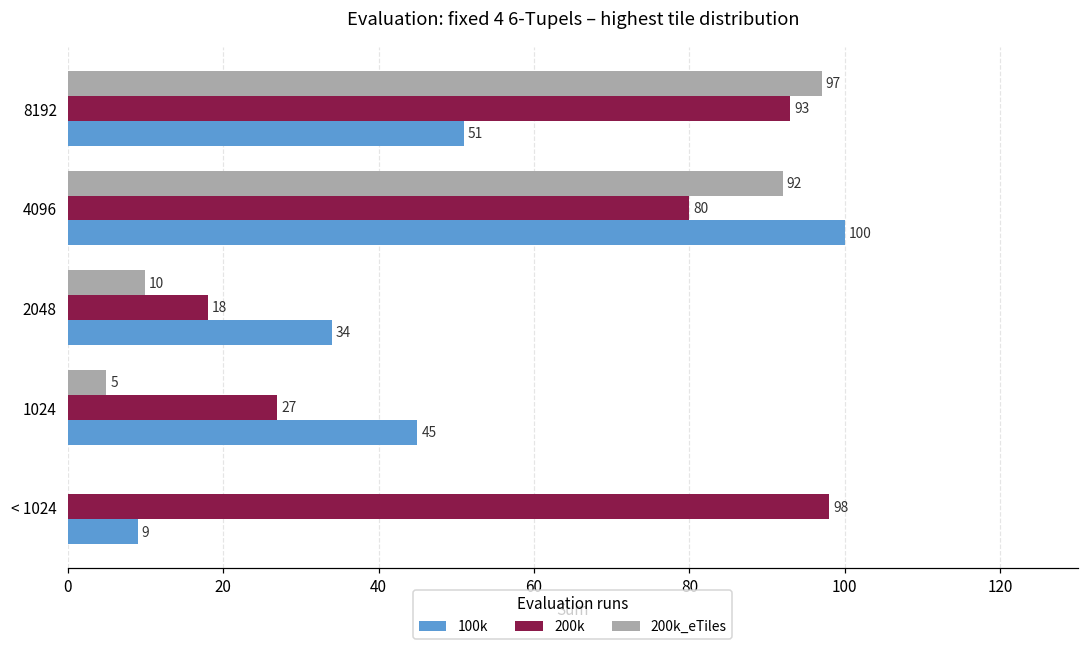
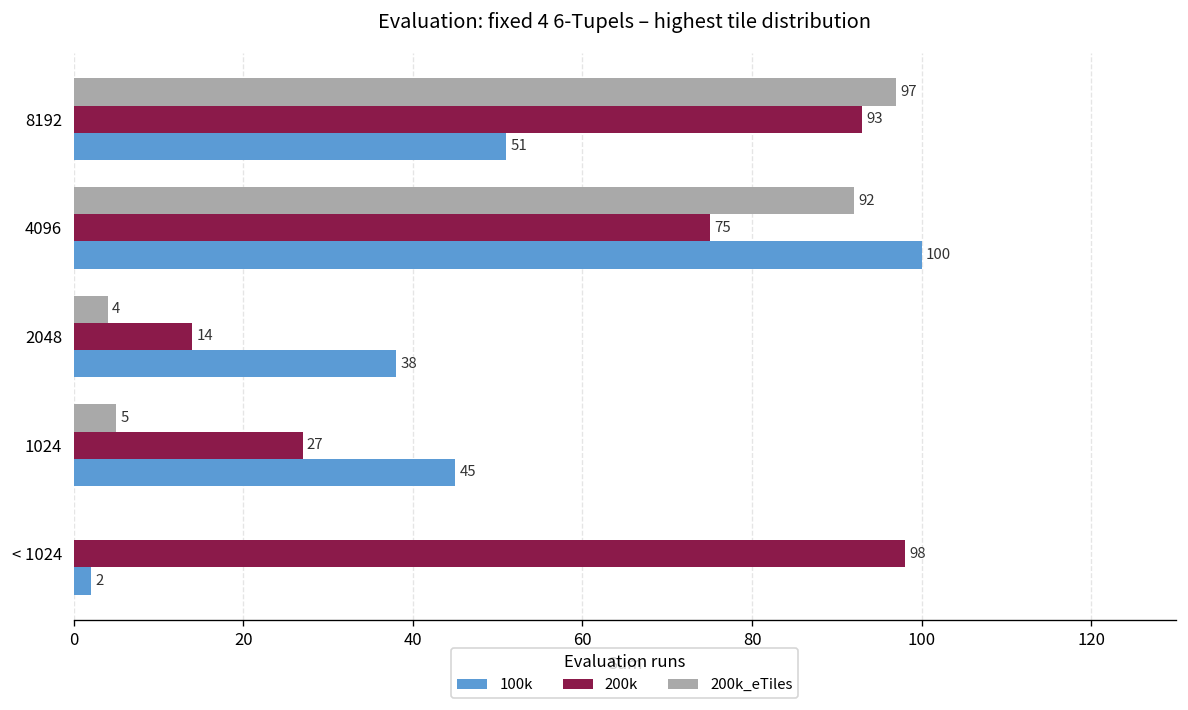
  {
    "100k": {
      "8192": 51,
      "4096": 100,
-     "2048": 34,
+     "2048": 38,
      "1024": 45,
-     "< 1024": 9
+     "< 1024": 2
    },
    "200k": {
      "8192": 93,
-     "4096": 80,
-     "2048": 18,
+     "4096": 75,
+     "2048": 14,
      "1024": 27,
      "< 1024": 98
    },
    "200k_eTiles": {
      "8192": 97,
      "4096": 92,
-     "2048": 10,
+     "2048": 4,
      "1024": 5
    }
  }
